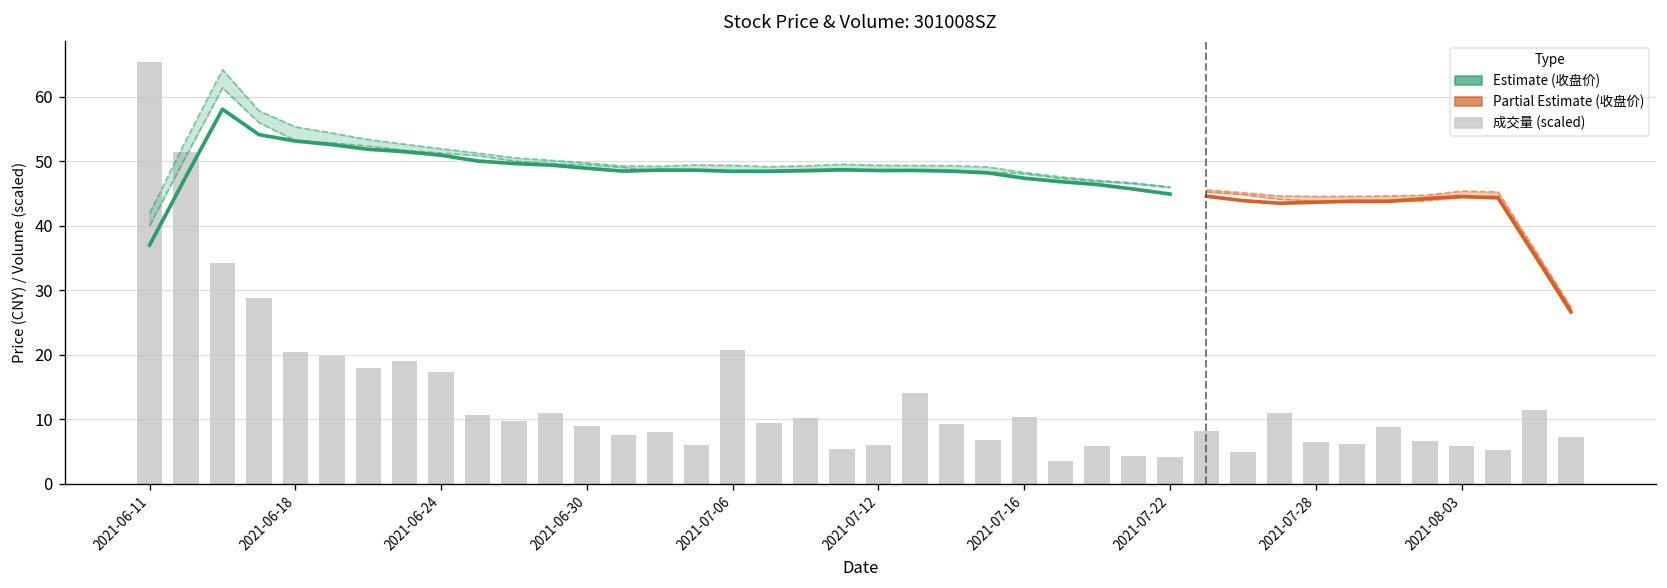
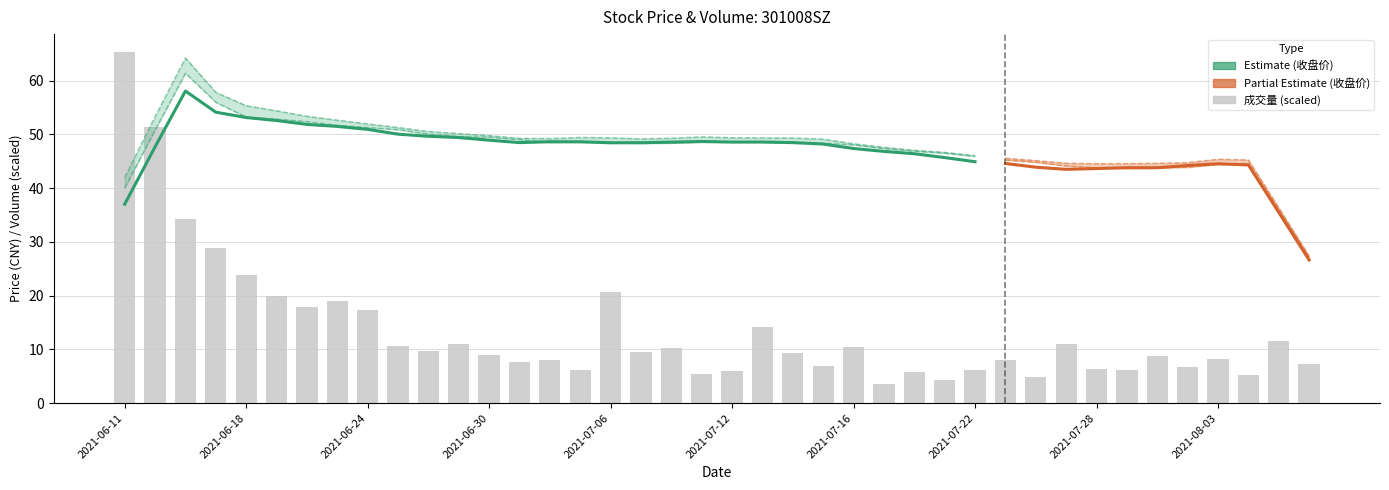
  {
    "成交量 (scaled)": {
      "2021-06-11": 65,
-     "2021-06-18": 21,
+     "2021-06-18": 24,
      "2021-06-24": 17,
      "2021-06-30": 9,
      "2021-07-06": 21,
      "2021-07-12": 6,
      "2021-07-16": 10,
-     "2021-07-22": 4,
+     "2021-07-22": 6,
      "2021-07-28": 6,
-     "2021-08-03": 6
+     "2021-08-03": 8
    }
  }
